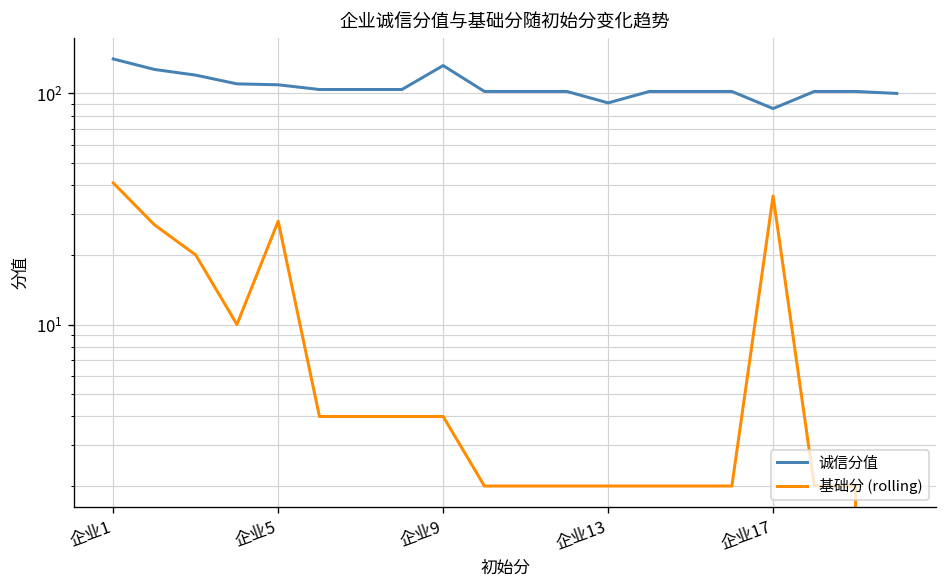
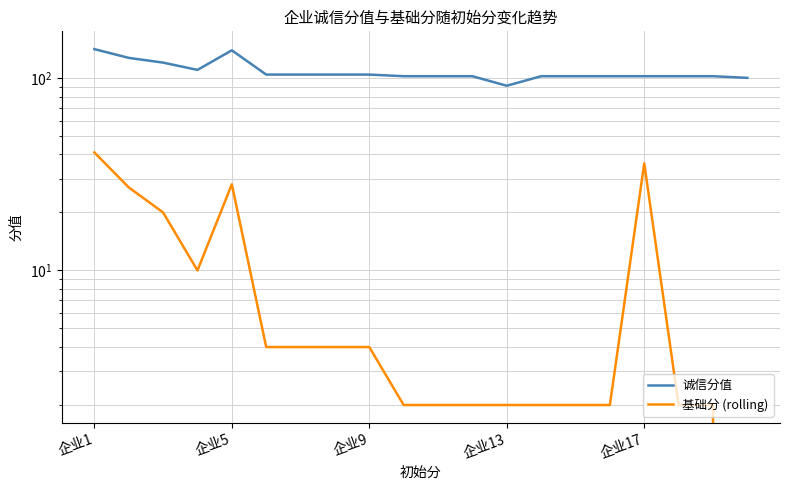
  {
    "诚信分值": {
      "企业1": 140,
-     "企业5": 110,
-     "企业9": 130,
+     "企业5": 140,
+     "企业9": 100,
      "企业13": 90,
-     "企业17": 90
+     "企业17": 100
    },
    "基础分 (rolling)": {
      "企业1": 41,
      "企业5": 28,
      "企业9": 4,
      "企业13": 2,
      "企业17": 36
    }
  }
